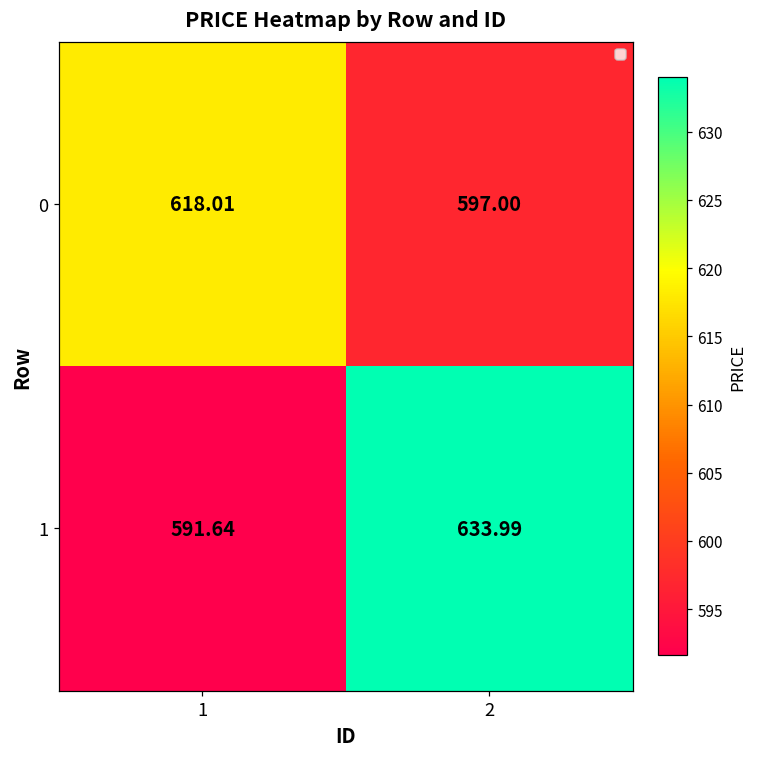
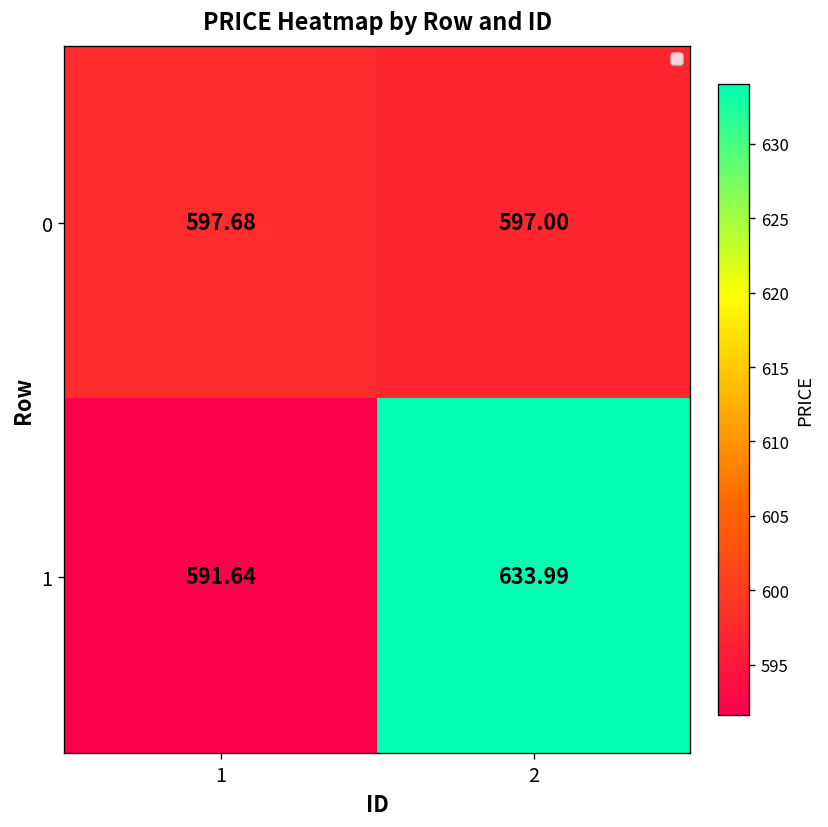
  {
    "0": {
-     "1": 618.01,
+     "1": 597.68,
      "2": 597.00
    },
    "1": {
      "1": 591.64,
      "2": 633.99
    }
  }
